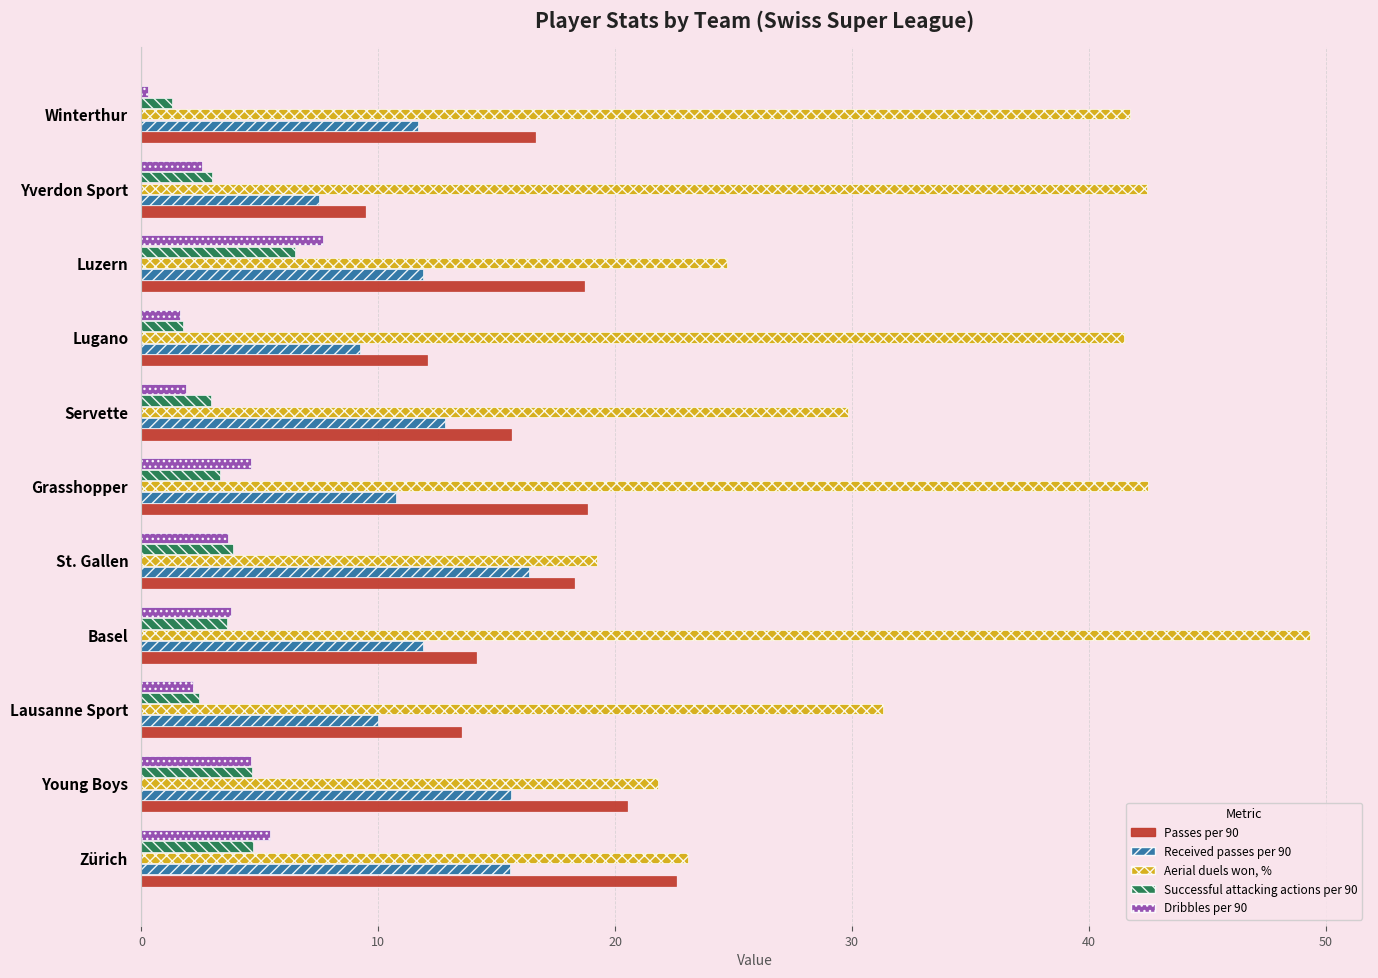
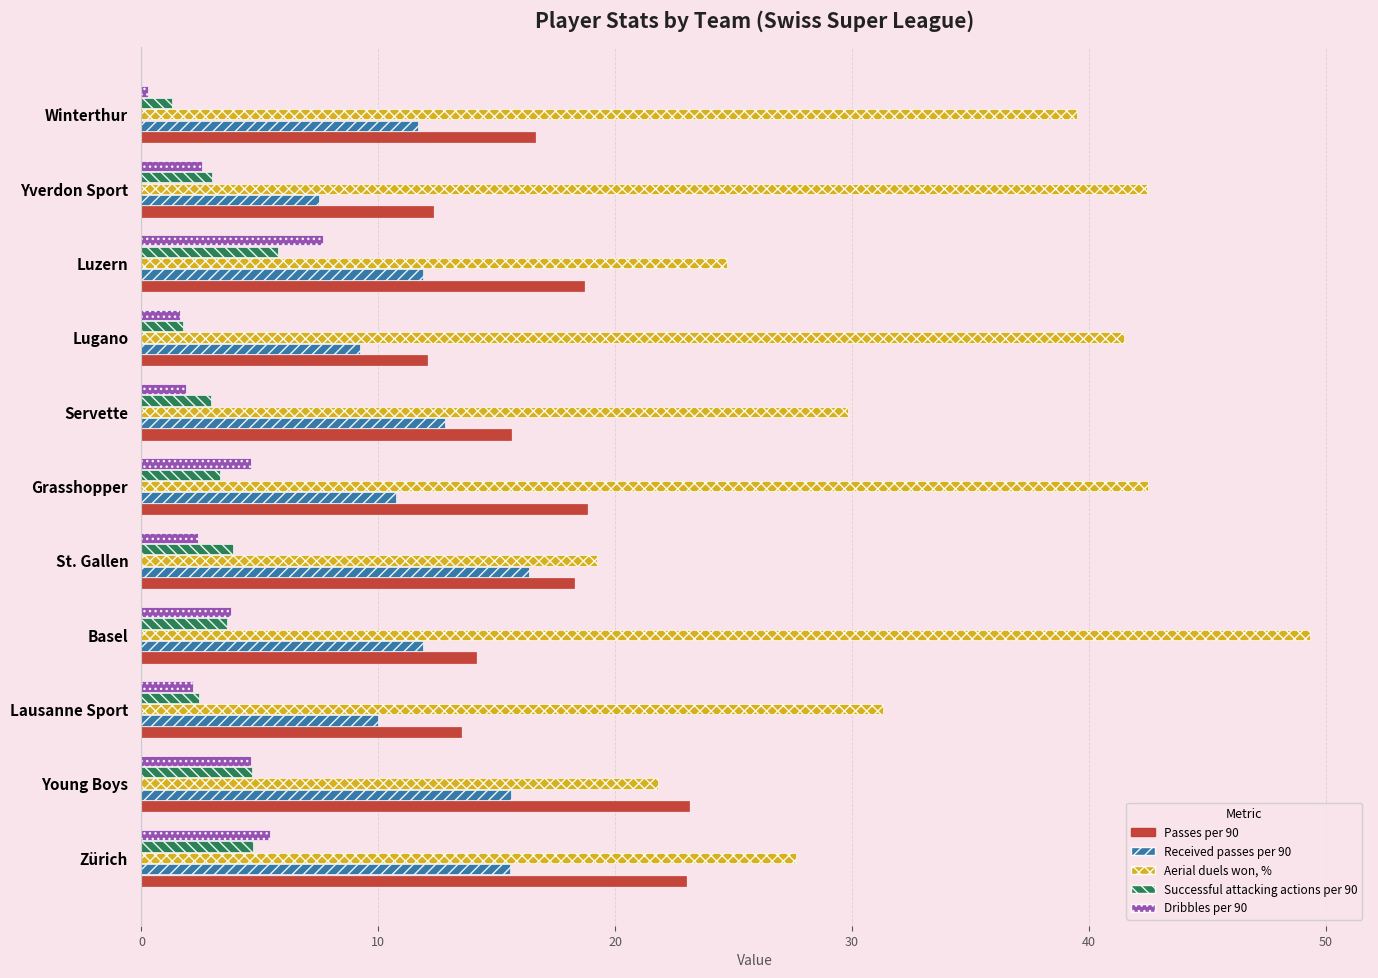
  {
    "Passes per 90": {
      "Winterthur": 16.6,
-     "Yverdon Sport": 9.4,
+     "Yverdon Sport": 12.3,
      "Luzern": 18.7,
      "Lugano": 12.1,
      "Servette": 15.6,
      "Grasshopper": 18.8,
      "St. Gallen": 18.3,
      "Basel": 14.1,
      "Lausanne Sport": 13.5,
-     "Young Boys": 20.5,
-     "Zürich": 22.6
+     "Young Boys": 23.1,
+     "Zürich": 23.0
    },
    "Received passes per 90": {
      "Winterthur": 11.7,
      "Yverdon Sport": 7.5,
      "Luzern": 11.9,
      "Lugano": 9.2,
      "Servette": 12.8,
      "Grasshopper": 10.8,
      "St. Gallen": 16.4,
      "Basel": 11.9,
      "Lausanne Sport": 10.0,
      "Young Boys": 15.6,
      "Zürich": 15.6
    },
    "Aerial duels won, %": {
-     "Winterthur": 41.7,
+     "Winterthur": 39.5,
      "Yverdon Sport": 42.5,
      "Luzern": 24.7,
      "Lugano": 41.5,
      "Servette": 29.8,
      "Grasshopper": 42.5,
      "St. Gallen": 19.2,
      "Basel": 49.3,
      "Lausanne Sport": 31.3,
      "Young Boys": 21.8,
-     "Zürich": 23.1
+     "Zürich": 27.6
    },
    "Successful attacking actions per 90": {
      "Winterthur": 1.3,
      "Yverdon Sport": 3.0,
-     "Luzern": 6.5,
+     "Luzern": 5.8,
      "Lugano": 1.8,
      "Servette": 3.0,
      "Grasshopper": 3.3,
      "St. Gallen": 3.9,
      "Basel": 3.6,
      "Lausanne Sport": 2.5,
      "Young Boys": 4.7,
      "Zürich": 4.7
    },
    "Dribbles per 90": {
      "Winterthur": 0.3,
      "Yverdon Sport": 2.6,
      "Luzern": 7.7,
      "Lugano": 1.6,
      "Servette": 1.9,
      "Grasshopper": 4.6,
-     "St. Gallen": 3.7,
+     "St. Gallen": 2.4,
      "Basel": 3.8,
      "Lausanne Sport": 2.2,
      "Young Boys": 4.6,
      "Zürich": 5.4
    }
  }
